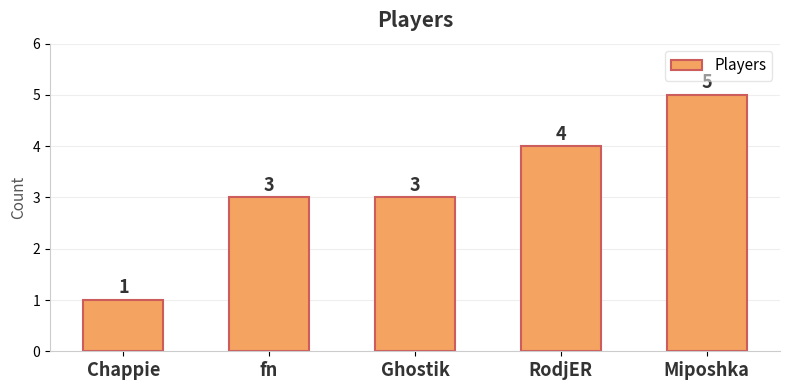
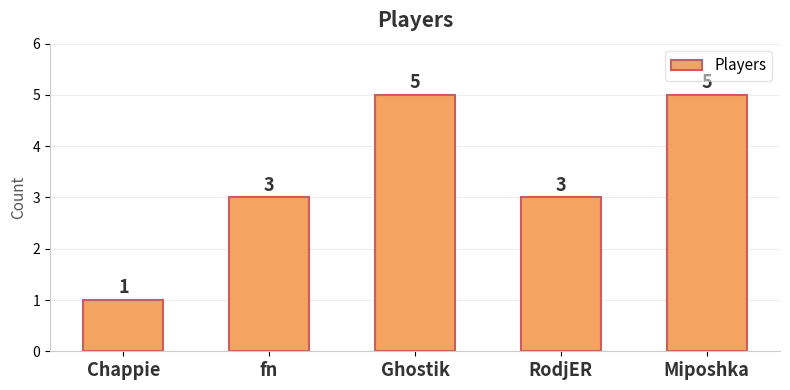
  {
    "Chappie": 1,
    "fn": 3,
-   "Ghostik": 3,
-   "RodjER": 4
+   "Ghostik": 5,
+   "RodjER": 3
  }
